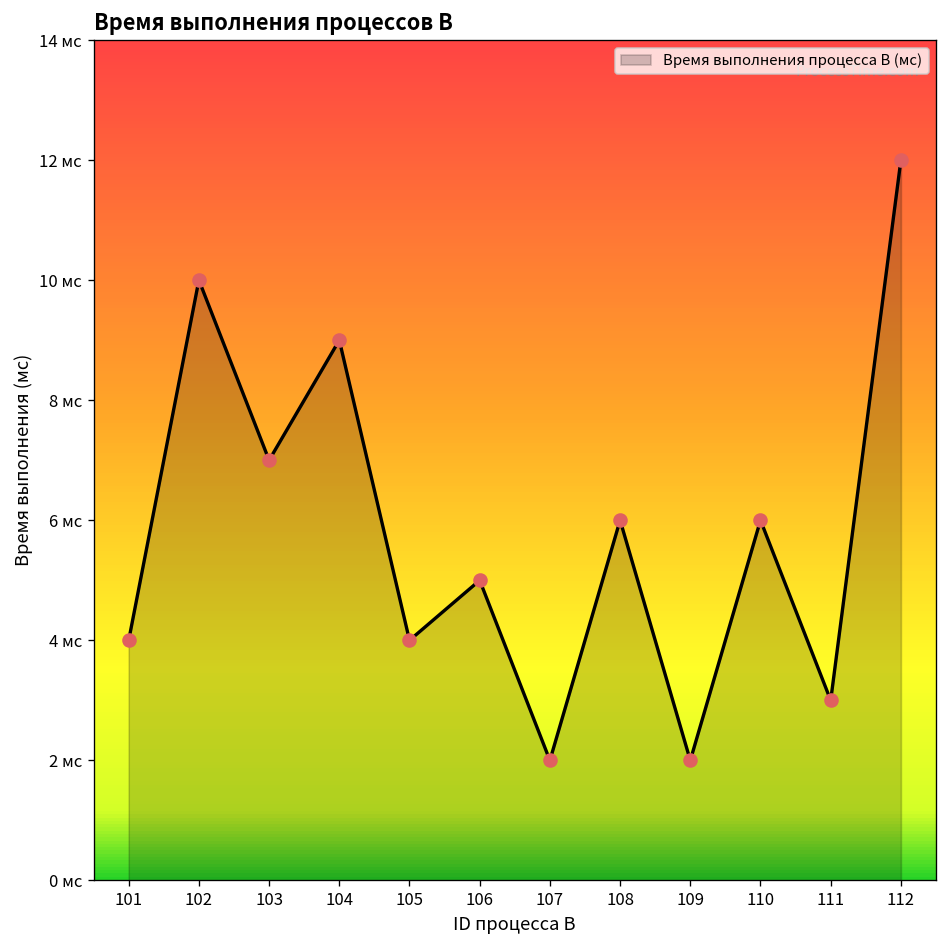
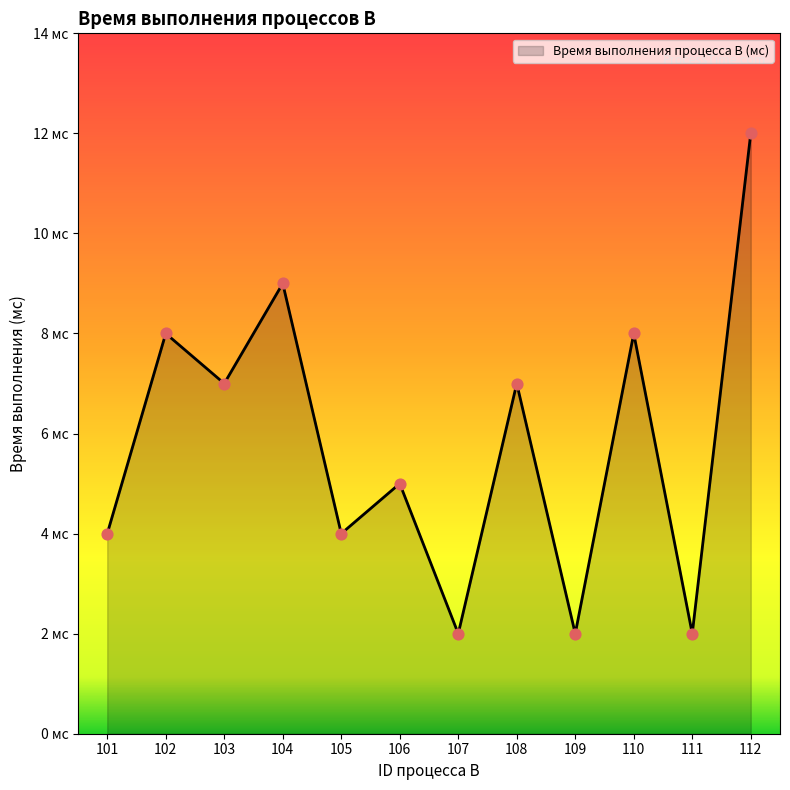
  {
    "101": "4 мс",
-   "102": "10 мс",
+   "102": "8 мс",
    "103": "7 мс",
    "104": "9 мс",
    "105": "4 мс",
    "106": "5 мс",
    "107": "2 мс",
-   "108": "6 мс",
+   "108": "7 мс",
    "109": "2 мс",
-   "110": "6 мс",
-   "111": "3 мс",
+   "110": "8 мс",
+   "111": "2 мс",
    "112": "12 мс"
  }
